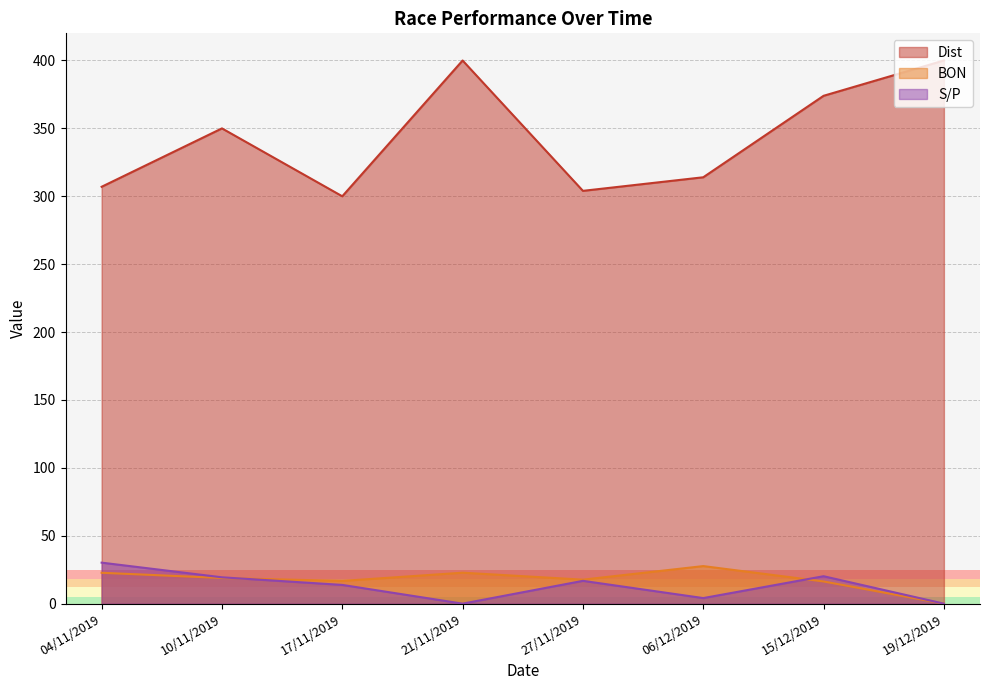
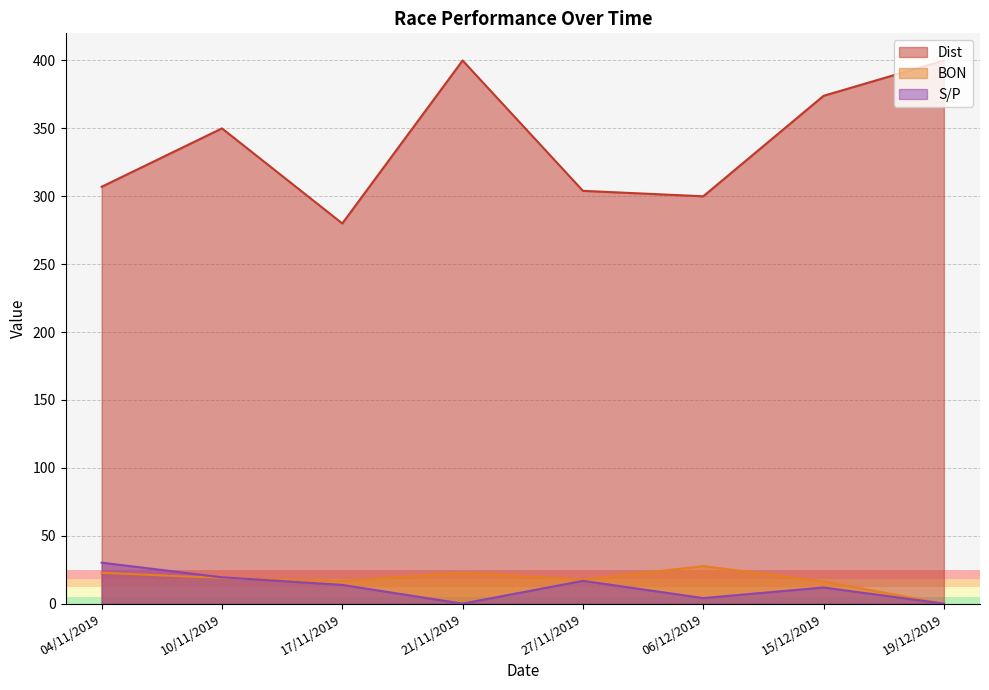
  {
    "Dist": {
      "04/11/2019": 307,
      "10/11/2019": 350,
-     "17/11/2019": 300,
+     "17/11/2019": 280,
      "21/11/2019": 400,
      "27/11/2019": 304,
-     "06/12/2019": 314,
+     "06/12/2019": 300,
      "15/12/2019": 374
    },
    "BON": {
      "04/11/2019": 23,
      "17/11/2019": 17,
      "21/11/2019": 23,
      "06/12/2019": 28,
      "15/12/2019": 16
    },
    "S/P": {
      "04/11/2019": 30,
      "17/11/2019": 14,
      "21/11/2019": 0,
      "06/12/2019": 4,
-     "15/12/2019": 20
+     "15/12/2019": 12
    }
  }
